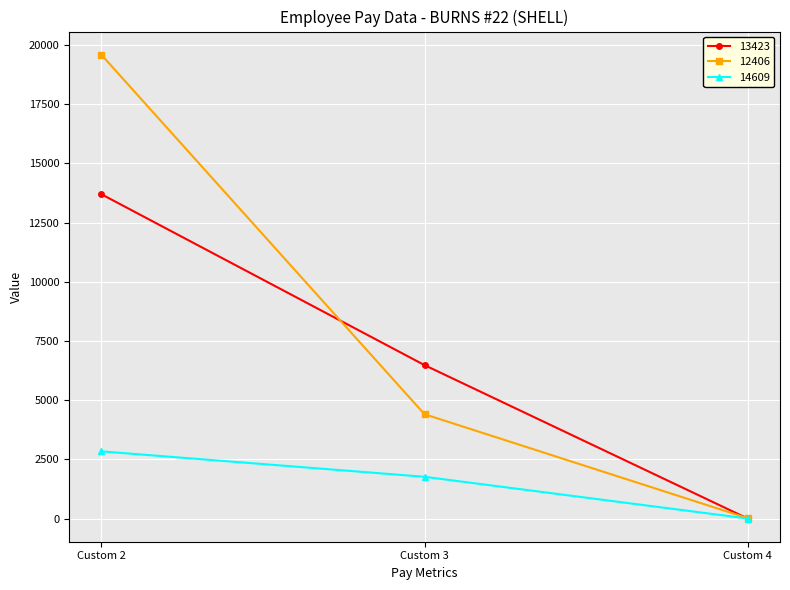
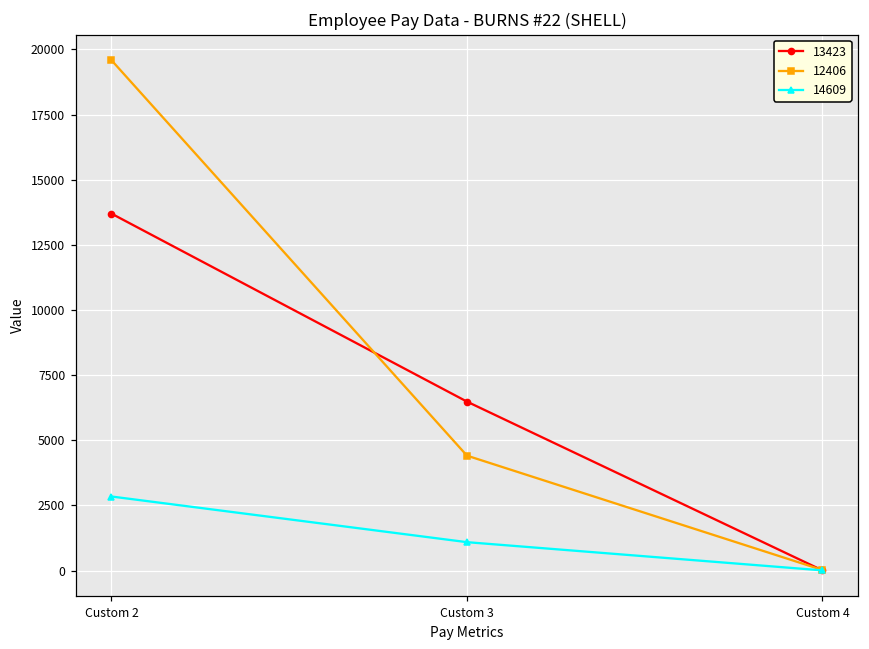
  {
    "13423": {
      "Custom 2": 13700,
      "Custom 3": 6500
    },
    "12406": {
      "Custom 2": 19600,
      "Custom 3": 4400
    },
    "14609": {
      "Custom 2": 2800,
-     "Custom 3": 1800
+     "Custom 3": 1100
    }
  }
